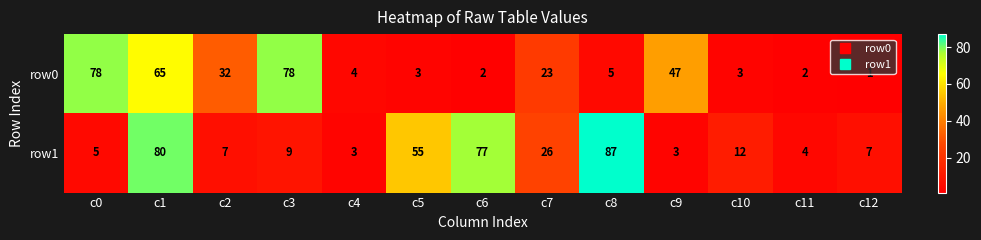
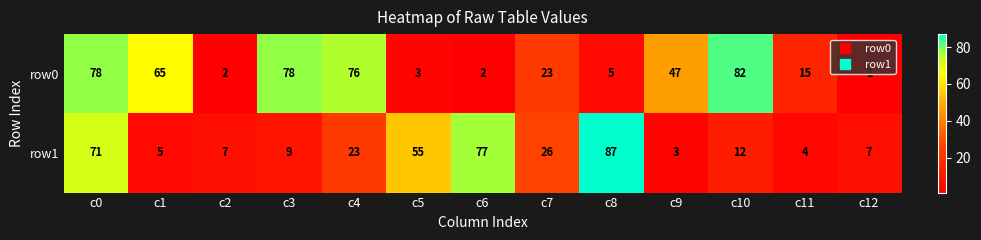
  {
    "row0": {
      "c0": 78,
      "c1": 65,
-     "c2": 32,
+     "c2": 2,
      "c3": 78,
-     "c4": 4,
+     "c4": 76,
      "c5": 3,
      "c6": 2,
      "c7": 23,
      "c8": 5,
      "c9": 47,
-     "c10": 3,
-     "c11": 2
+     "c10": 82,
+     "c11": 15
    },
    "row1": {
-     "c0": 5,
-     "c1": 80,
+     "c0": 71,
+     "c1": 5,
      "c2": 7,
      "c3": 9,
-     "c4": 3,
+     "c4": 23,
      "c5": 55,
      "c6": 77,
      "c7": 26,
      "c8": 87,
      "c9": 3,
      "c10": 12,
      "c11": 4,
      "c12": 7
    }
  }
